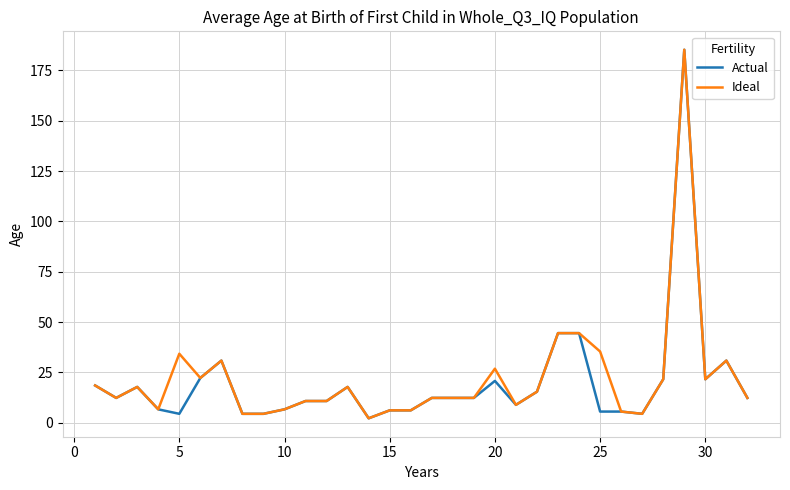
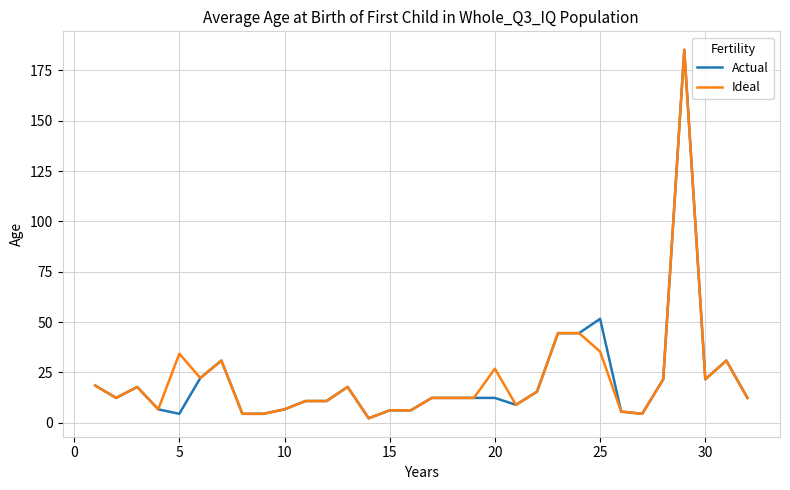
  {
    "Actual": {
      "5": 4,
-     "20": 21,
-     "25": 6
+     "20": 12,
+     "25": 52
    },
    "Ideal": {
      "5": 34,
      "20": 27,
      "25": 35
    }
  }
